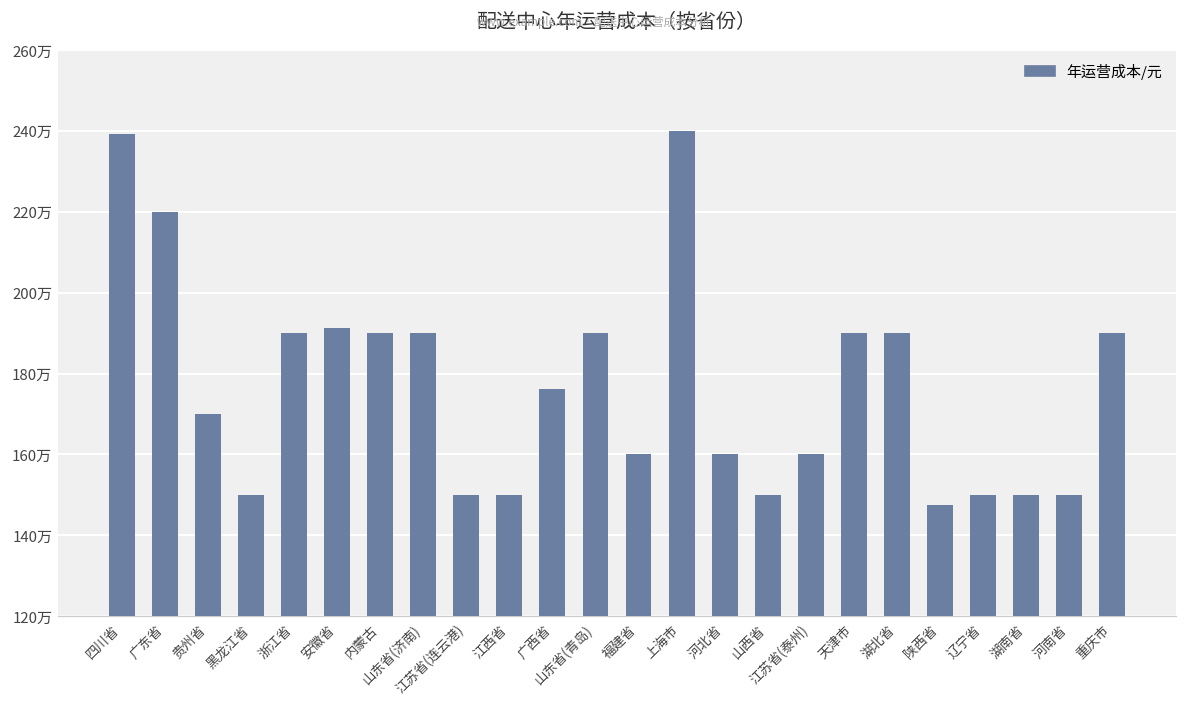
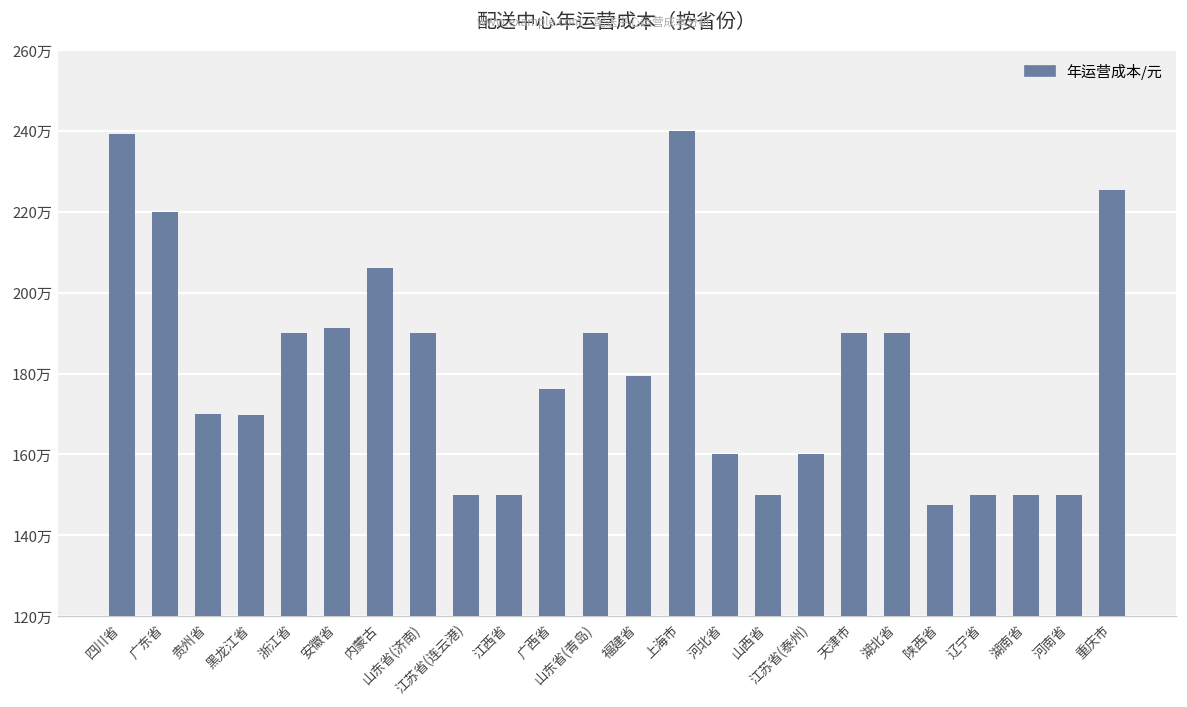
  {
    "四川省": "239万",
    "广东省": "220万",
    "贵州省": "170万",
-   "黑龙江省": "150万",
+   "黑龙江省": "170万",
    "浙江省": "190万",
    "安徽省": "191万",
-   "内蒙古": "190万",
+   "内蒙古": "206万",
    "山东省(济南)": "190万",
    "江苏省(连云港)": "150万",
    "江西省": "150万",
    "广西省": "176万",
    "山东省(青岛)": "190万",
-   "福建省": "160万",
+   "福建省": "179万",
    "上海市": "240万",
    "河北省": "160万",
    "山西省": "150万",
    "江苏省(泰州)": "160万",
    "天津市": "190万",
    "湖北省": "190万",
    "陕西省": "148万",
    "辽宁省": "150万",
    "湖南省": "150万",
    "河南省": "150万",
-   "重庆市": "190万"
+   "重庆市": "225万"
  }
